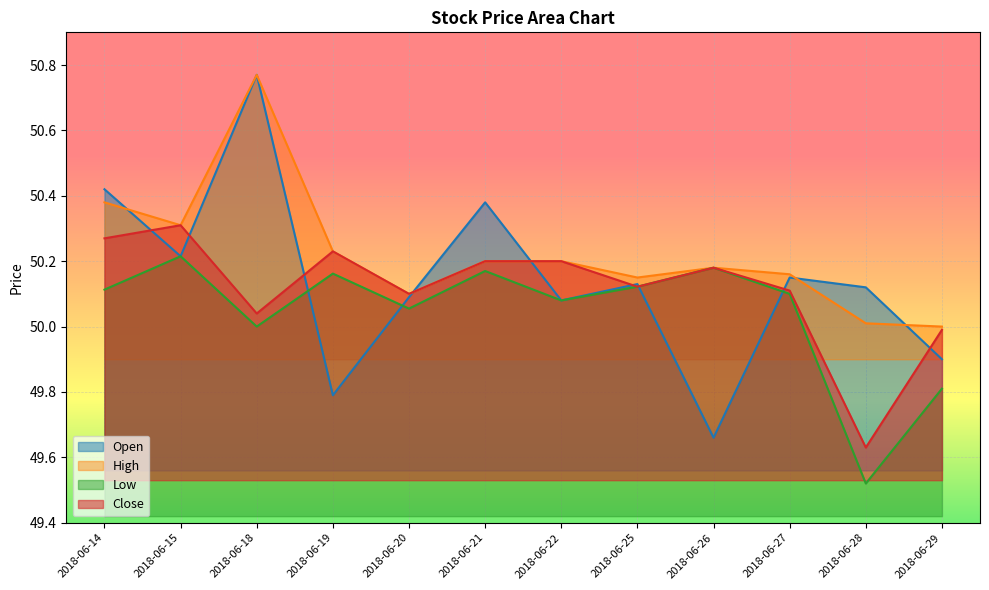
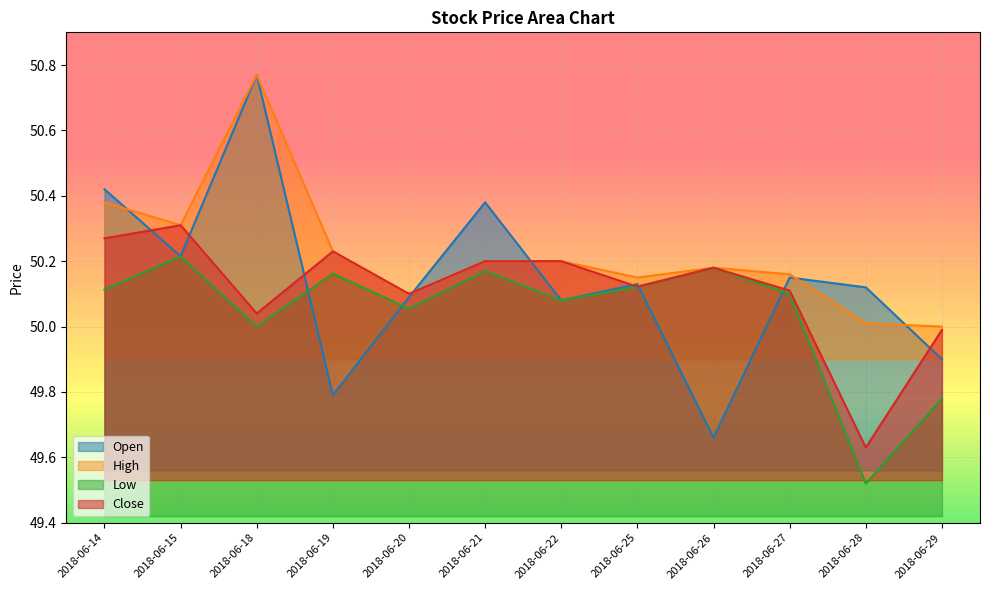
  {
    "Open": {
      "2018-06-14": 50.42,
      "2018-06-19": 49.79,
      "2018-06-20": 50.09,
      "2018-06-21": 50.38,
      "2018-06-25": 50.13,
      "2018-06-26": 49.66,
      "2018-06-27": 50.15,
      "2018-06-28": 50.12,
      "2018-06-29": 49.90
    },
    "Low": {
      "2018-06-14": 50.11,
      "2018-06-18": 50.00,
      "2018-06-19": 50.16,
      "2018-06-20": 50.06,
      "2018-06-21": 50.17,
      "2018-06-27": 50.10,
      "2018-06-28": 49.52,
-     "2018-06-29": 49.81
+     "2018-06-29": 49.78
    }
  }
